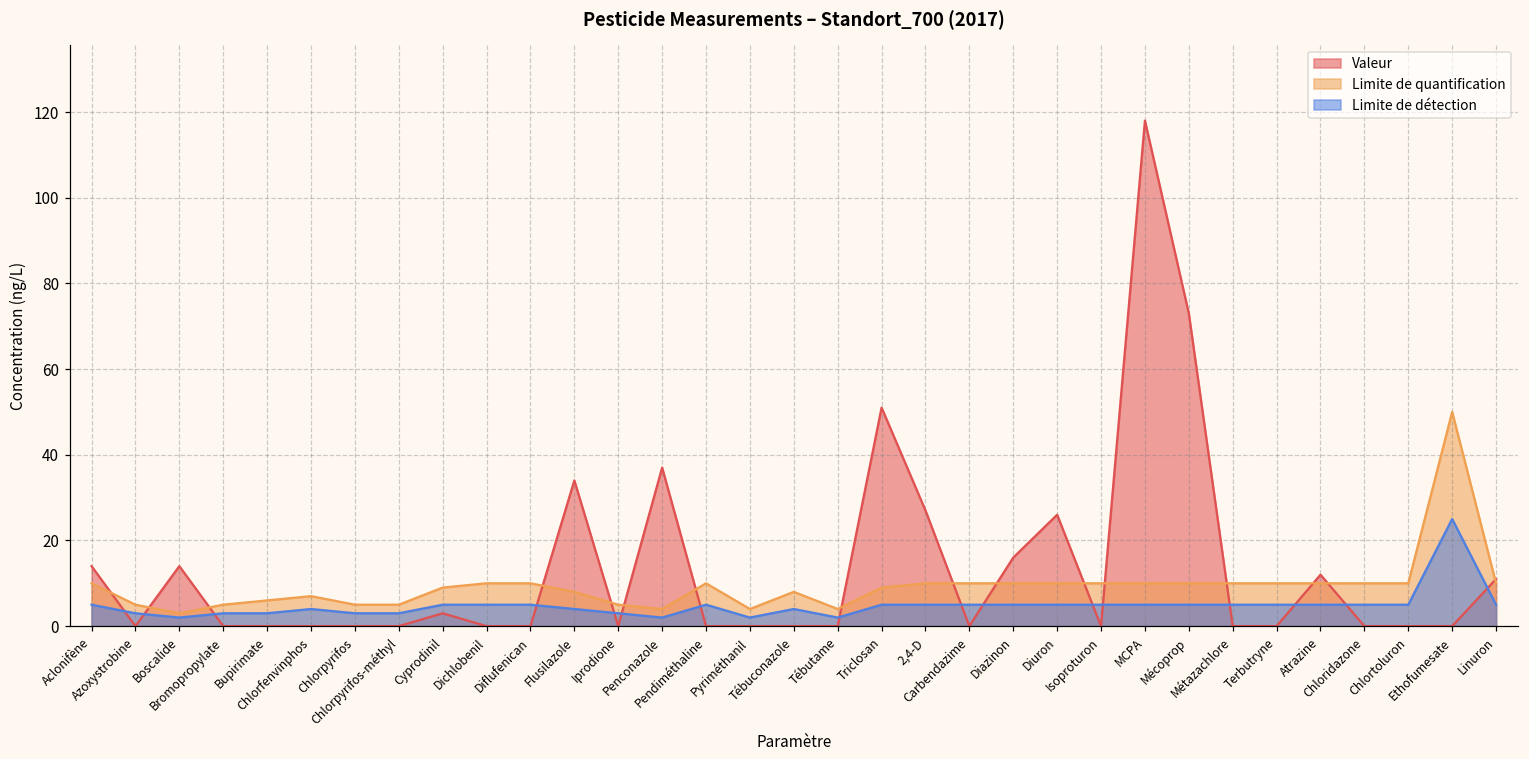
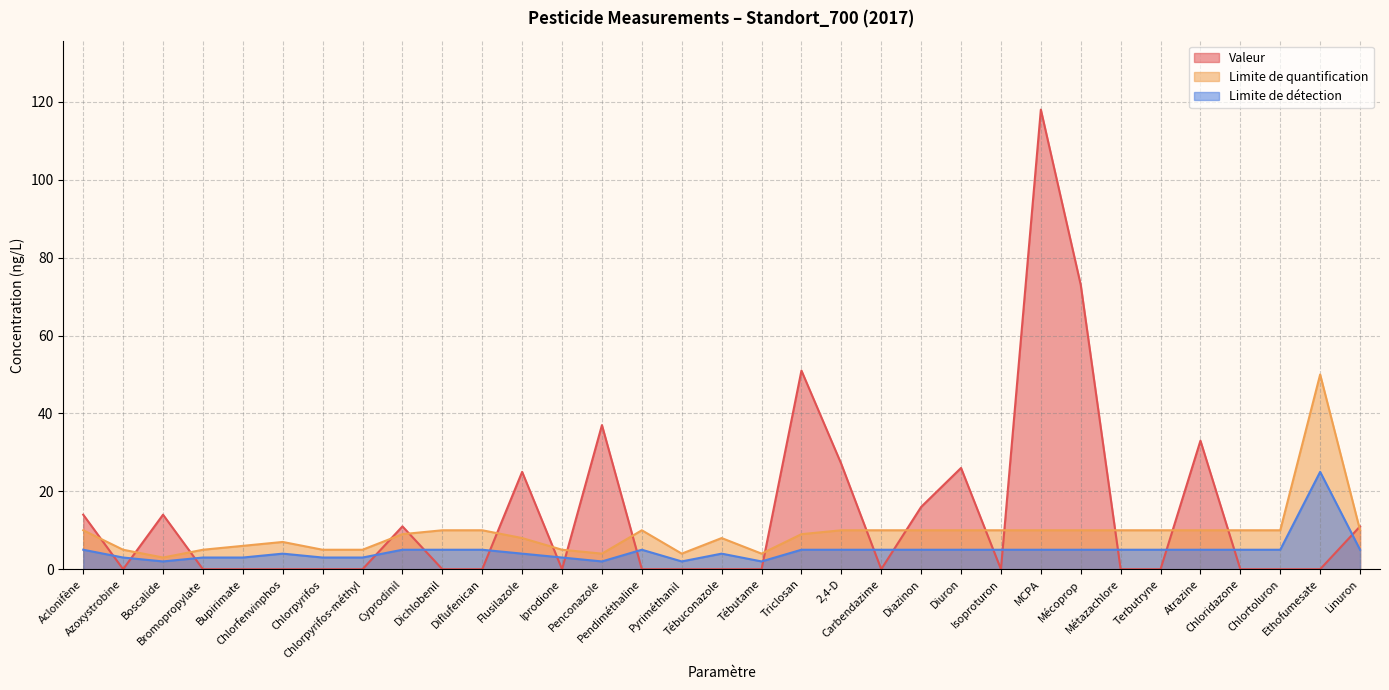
  {
    "Valeur": {
      "Aclonifène": 14,
      "Azoxystrobine": 0,
      "Boscalide": 14,
      "Bromopropylate": 0,
      "Bupirimate": 0,
      "Chlorfenvinphos": 0,
      "Chlorpyrifos": 0,
      "Chlorpyrifos-méthyl": 0,
-     "Cyprodinil": 3,
+     "Cyprodinil": 11,
      "Dichlobenil": 0,
      "Diflufenican": 0,
-     "Flusilazole": 34,
+     "Flusilazole": 25,
      "Iprodione": 0,
      "Penconazole": 37,
      "Pendiméthaline": 0,
      "Pyriméthanil": 0,
      "Tébuconazole": 0,
      "Tébutame": 0,
      "Triclosan": 51,
      "2,4-D": 27,
      "Carbendazime": 0,
      "Diazinon": 16,
      "Diuron": 26,
      "Isoproturon": 0,
      "MCPA": 118,
      "Mécoprop": 73,
      "Métazachlore": 0,
      "Terbutryne": 0,
-     "Atrazine": 12,
+     "Atrazine": 33,
      "Chloridazone": 0,
      "Chlortoluron": 0,
      "Ethofumesate": 0,
      "Linuron": 11
    },
    "Limite de quantification": {
      "Aclonifène": 10,
      "Azoxystrobine": 5,
      "Boscalide": 3,
      "Bromopropylate": 5,
      "Bupirimate": 6,
      "Chlorfenvinphos": 7,
      "Chlorpyrifos": 5,
      "Chlorpyrifos-méthyl": 5,
      "Cyprodinil": 9,
      "Dichlobenil": 10,
      "Diflufenican": 10,
      "Flusilazole": 8,
      "Iprodione": 5,
      "Penconazole": 4,
      "Pendiméthaline": 10,
      "Pyriméthanil": 4,
      "Tébuconazole": 8,
      "Tébutame": 4,
      "Triclosan": 9,
      "2,4-D": 10,
      "Carbendazime": 10,
      "Diazinon": 10,
      "Diuron": 10,
      "Isoproturon": 10,
      "MCPA": 10,
      "Mécoprop": 10,
      "Métazachlore": 10,
      "Terbutryne": 10,
      "Atrazine": 10,
      "Chloridazone": 10,
      "Chlortoluron": 10,
      "Ethofumesate": 50,
      "Linuron": 10
    },
    "Limite de détection": {
      "Aclonifène": 5,
      "Azoxystrobine": 3,
      "Boscalide": 2,
      "Bromopropylate": 3,
      "Bupirimate": 3,
      "Chlorfenvinphos": 4,
      "Chlorpyrifos": 3,
      "Chlorpyrifos-méthyl": 3,
      "Cyprodinil": 5,
      "Dichlobenil": 5,
      "Diflufenican": 5,
      "Flusilazole": 4,
      "Iprodione": 3,
      "Penconazole": 2,
      "Pendiméthaline": 5,
      "Pyriméthanil": 2,
      "Tébuconazole": 4,
      "Tébutame": 2,
      "Triclosan": 5,
      "2,4-D": 5,
      "Carbendazime": 5,
      "Diazinon": 5,
      "Diuron": 5,
      "Isoproturon": 5,
      "MCPA": 5,
      "Mécoprop": 5,
      "Métazachlore": 5,
      "Terbutryne": 5,
      "Atrazine": 5,
      "Chloridazone": 5,
      "Chlortoluron": 5,
      "Ethofumesate": 25,
      "Linuron": 5
    }
  }
